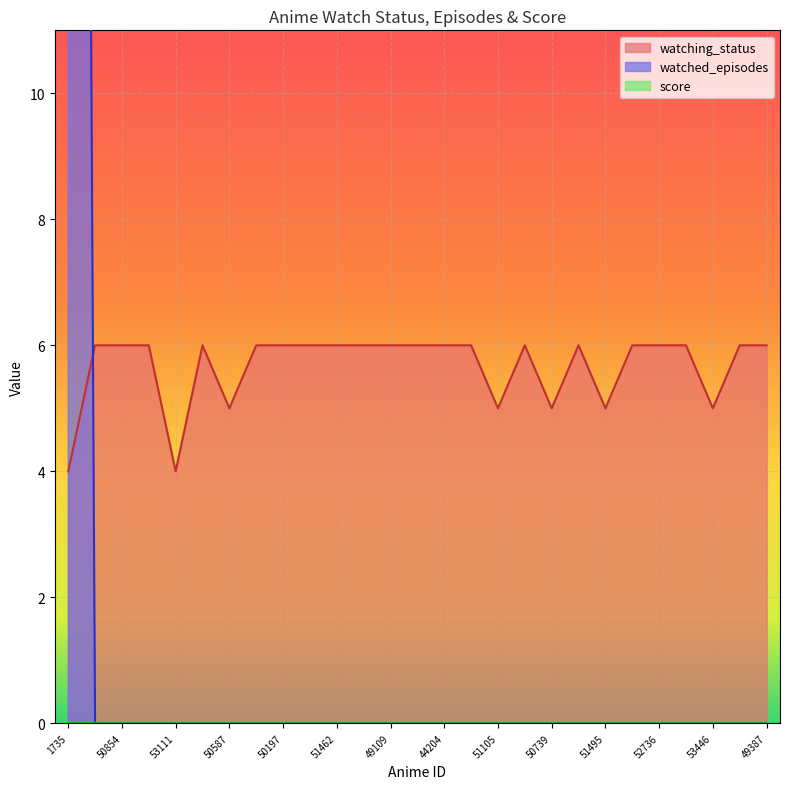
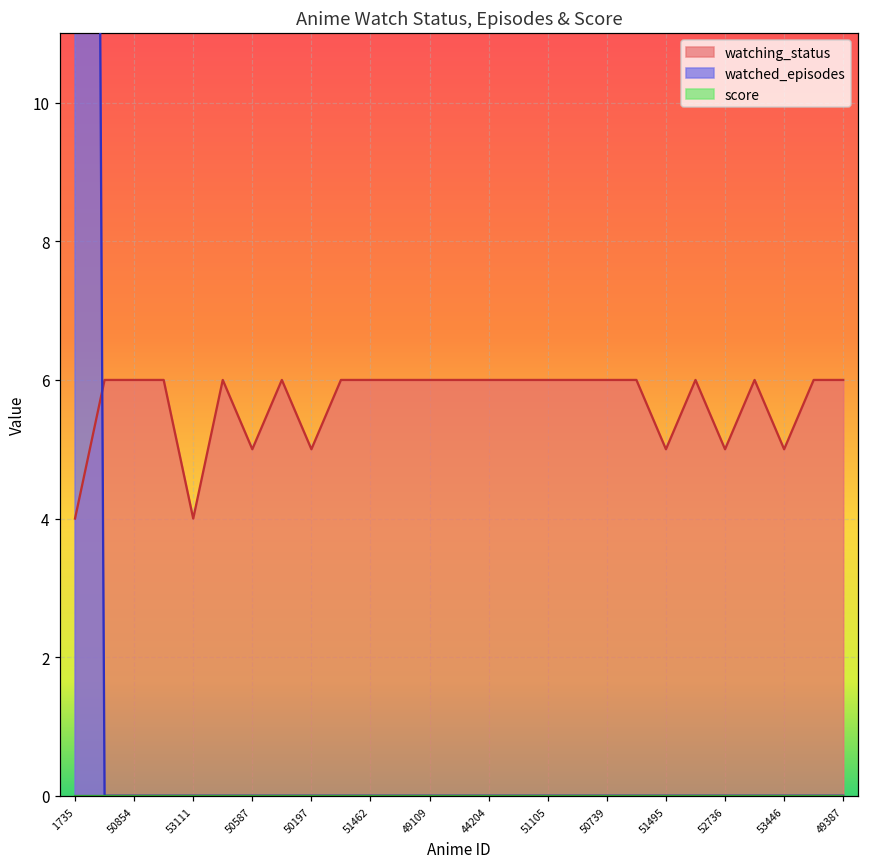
  {
    "watching_status": {
      "1735": 4,
      "50854": 6,
      "53111": 4,
      "50587": 5,
-     "50197": 6,
+     "50197": 5,
      "51462": 6,
      "49109": 6,
      "44204": 6,
-     "51105": 5,
-     "50739": 5,
+     "51105": 6,
+     "50739": 6,
      "51495": 5,
-     "52736": 6,
+     "52736": 5,
      "53446": 5,
      "49387": 6
    },
    "score": {
      "1735": 0
    }
  }
